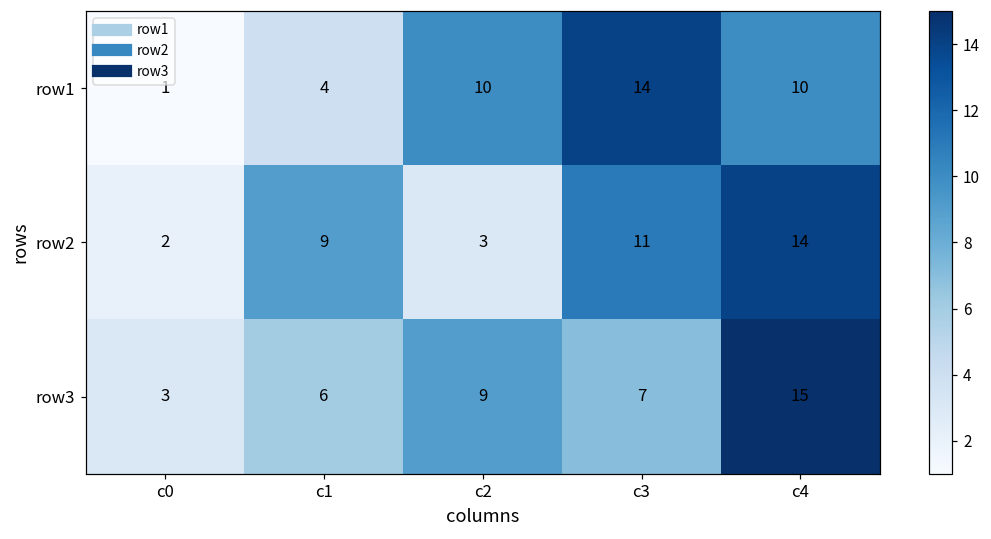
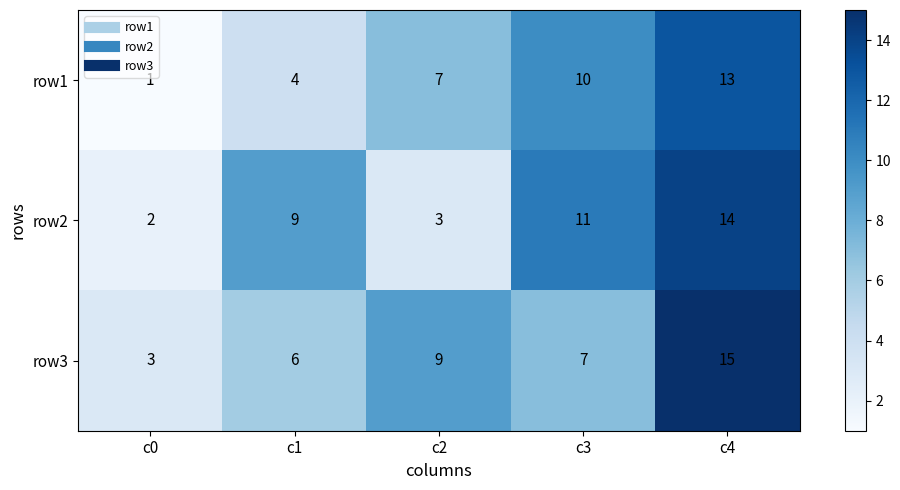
  {
    "row1": {
      "c1": 4,
-     "c2": 10,
-     "c3": 14,
-     "c4": 10
+     "c2": 7,
+     "c3": 10,
+     "c4": 13
    },
    "row2": {
      "c0": 2,
      "c1": 9,
      "c2": 3,
      "c3": 11,
      "c4": 14
    },
    "row3": {
      "c0": 3,
      "c1": 6,
      "c2": 9,
      "c3": 7,
      "c4": 15
    }
  }
